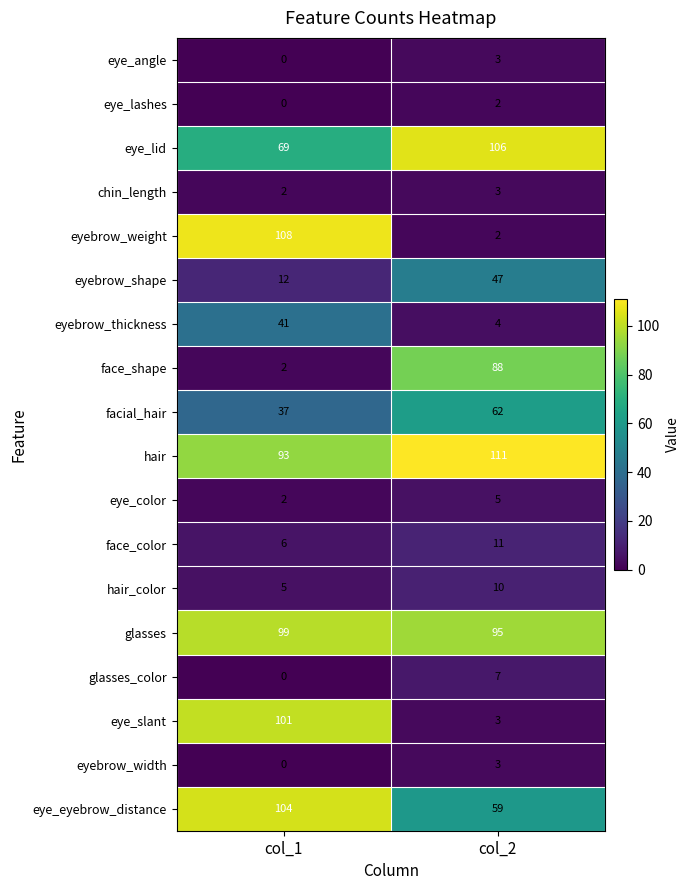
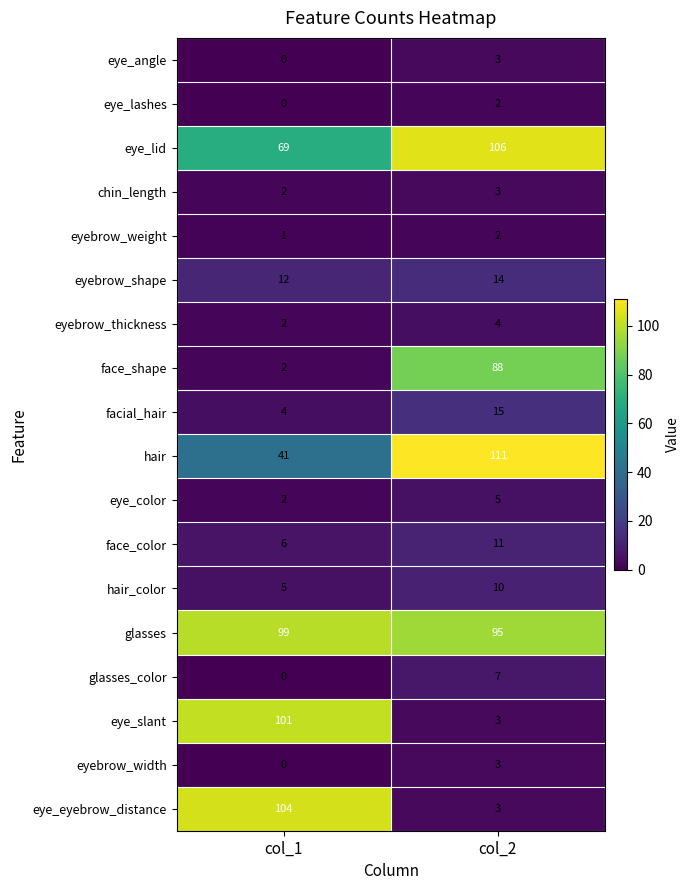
  {
    "eye_angle": {
      "col_1": 0,
      "col_2": 3
    },
    "eye_lashes": {
      "col_1": 0,
      "col_2": 2
    },
    "eye_lid": {
      "col_1": 69,
      "col_2": 106
    },
    "chin_length": {
      "col_1": 2,
      "col_2": 3
    },
    "eyebrow_weight": {
-     "col_1": 108,
+     "col_1": 1,
      "col_2": 2
    },
    "eyebrow_shape": {
      "col_1": 12,
-     "col_2": 47
+     "col_2": 14
    },
    "eyebrow_thickness": {
-     "col_1": 41,
+     "col_1": 2,
      "col_2": 4
    },
    "face_shape": {
      "col_1": 2,
      "col_2": 88
    },
    "facial_hair": {
-     "col_1": 37,
-     "col_2": 62
+     "col_1": 4,
+     "col_2": 15
    },
    "hair": {
-     "col_1": 93,
+     "col_1": 41,
      "col_2": 111
    },
    "eye_color": {
      "col_1": 2,
      "col_2": 5
    },
    "face_color": {
      "col_1": 6,
      "col_2": 11
    },
    "hair_color": {
      "col_1": 5,
      "col_2": 10
    },
    "glasses": {
      "col_1": 99,
      "col_2": 95
    },
    "glasses_color": {
      "col_1": 0,
      "col_2": 7
    },
    "eye_slant": {
      "col_1": 101,
      "col_2": 3
    },
    "eyebrow_width": {
      "col_1": 0,
      "col_2": 3
    },
    "eye_eyebrow_distance": {
      "col_1": 104,
-     "col_2": 59
+     "col_2": 3
    }
  }
